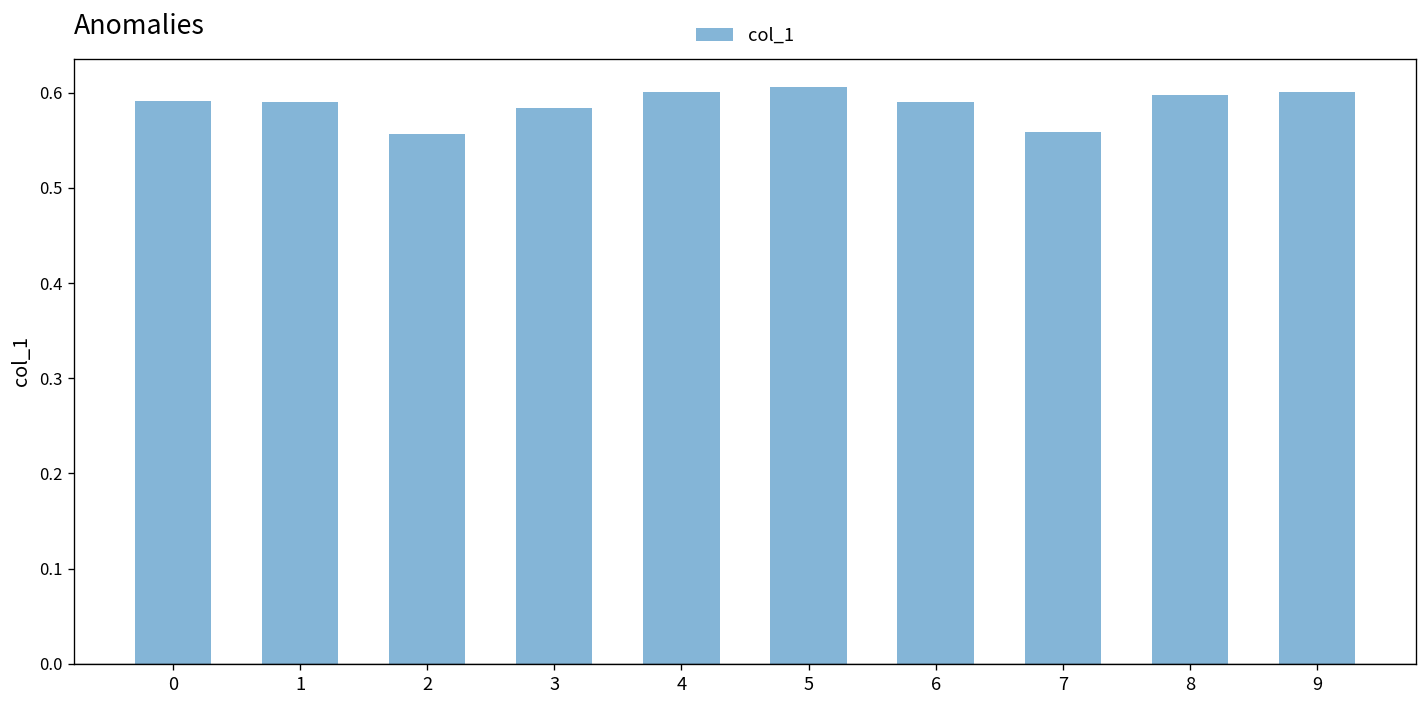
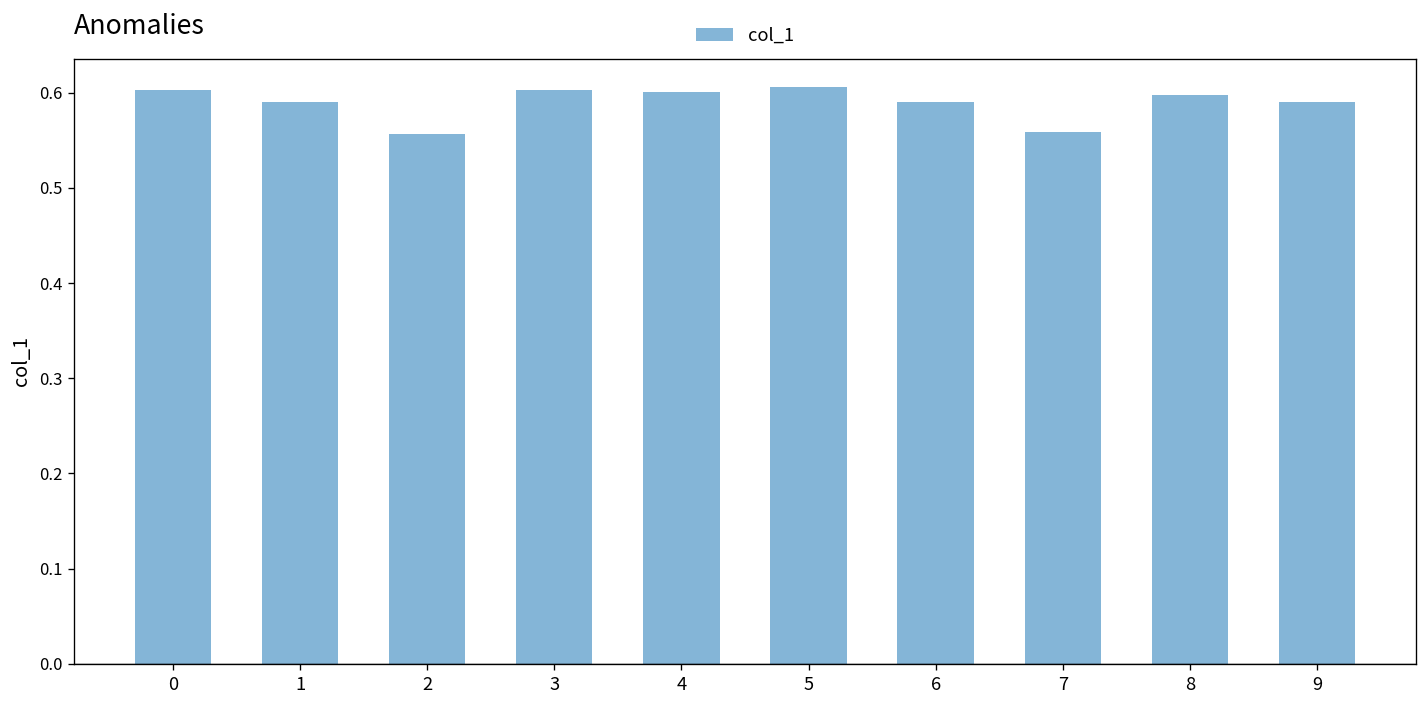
  {
-   "0": 0.59,
+   "0": 0.60,
    "1": 0.59,
    "2": 0.56,
-   "3": 0.58,
+   "3": 0.60,
    "4": 0.60,
    "5": 0.61,
    "6": 0.59,
    "7": 0.56,
    "8": 0.60,
-   "9": 0.60
+   "9": 0.59
  }
